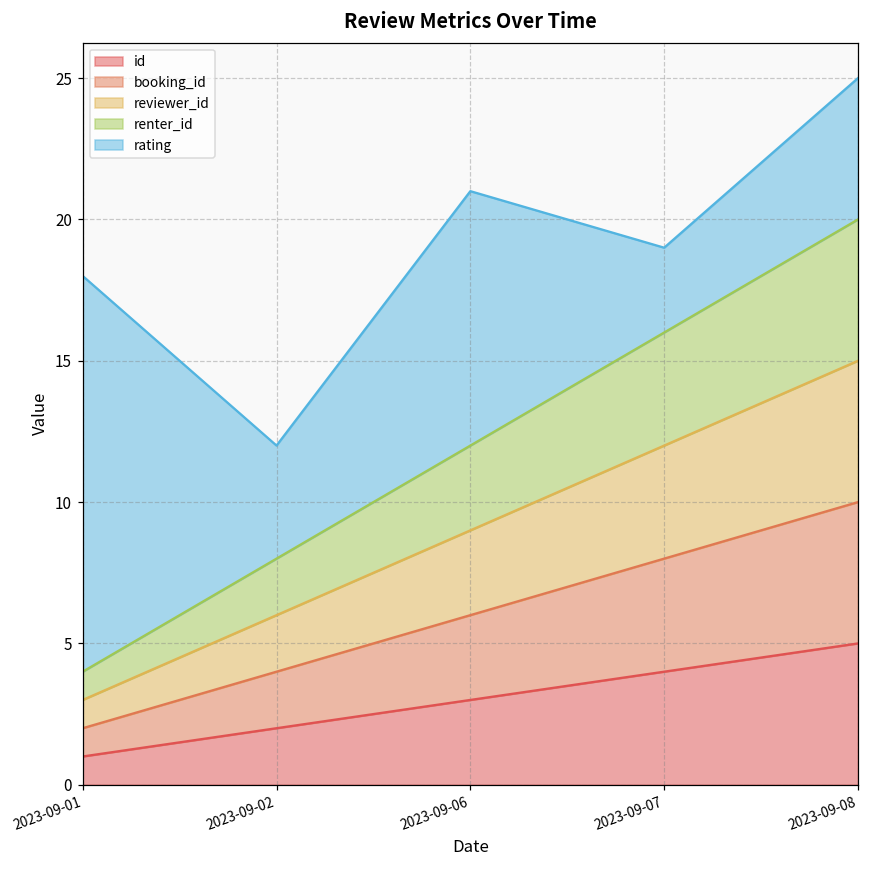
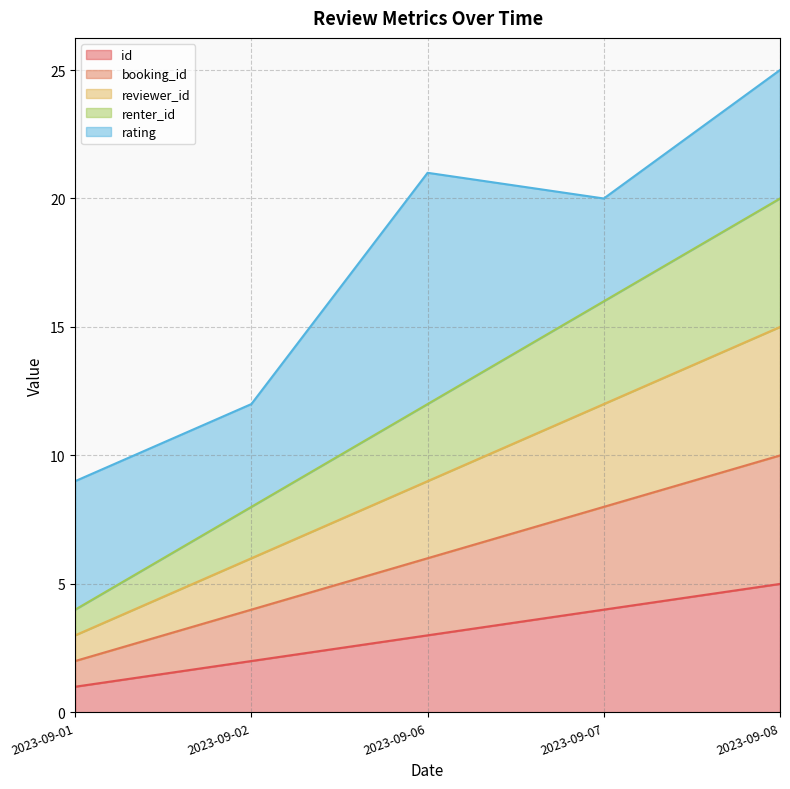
  {
    "rating": {
-     "2023-09-01": 14,
+     "2023-09-01": 5,
      "2023-09-02": 4,
      "2023-09-06": 9,
-     "2023-09-07": 3,
+     "2023-09-07": 4,
      "2023-09-08": 5
    }
  }
